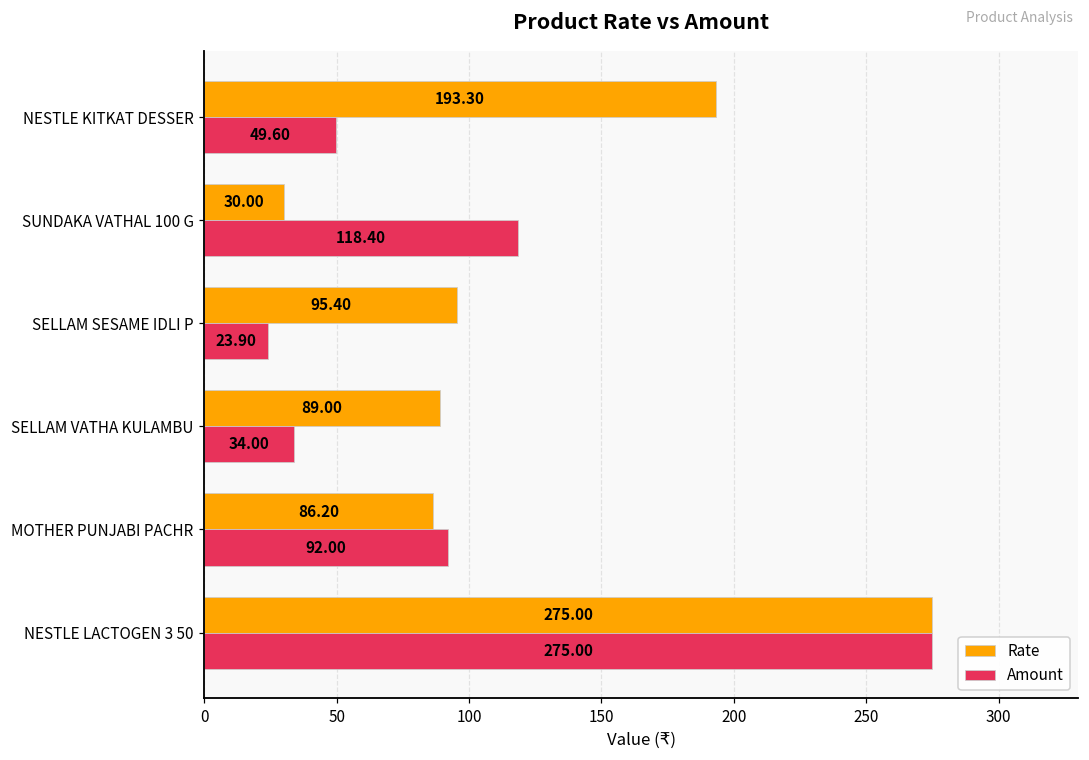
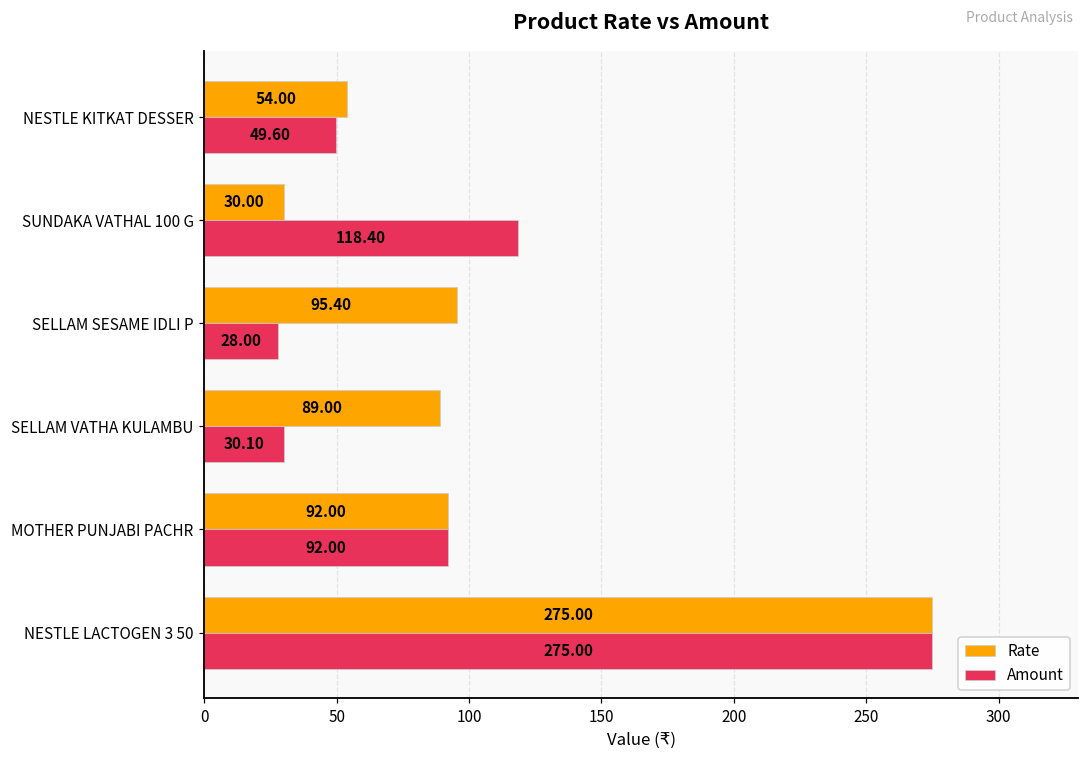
  {
    "Rate": {
-     "NESTLE KITKAT DESSER": 193.30,
+     "NESTLE KITKAT DESSER": 54.00,
      "SUNDAKA VATHAL 100 G": 30.00,
      "SELLAM SESAME IDLI P": 95.40,
      "SELLAM VATHA KULAMBU": 89.00,
-     "MOTHER PUNJABI PACHR": 86.20,
+     "MOTHER PUNJABI PACHR": 92.00,
      "NESTLE LACTOGEN 3 50": 275.00
    },
    "Amount": {
      "NESTLE KITKAT DESSER": 49.60,
      "SUNDAKA VATHAL 100 G": 118.40,
-     "SELLAM SESAME IDLI P": 23.90,
-     "SELLAM VATHA KULAMBU": 34.00,
+     "SELLAM SESAME IDLI P": 28.00,
+     "SELLAM VATHA KULAMBU": 30.10,
      "MOTHER PUNJABI PACHR": 92.00,
      "NESTLE LACTOGEN 3 50": 275.00
    }
  }
